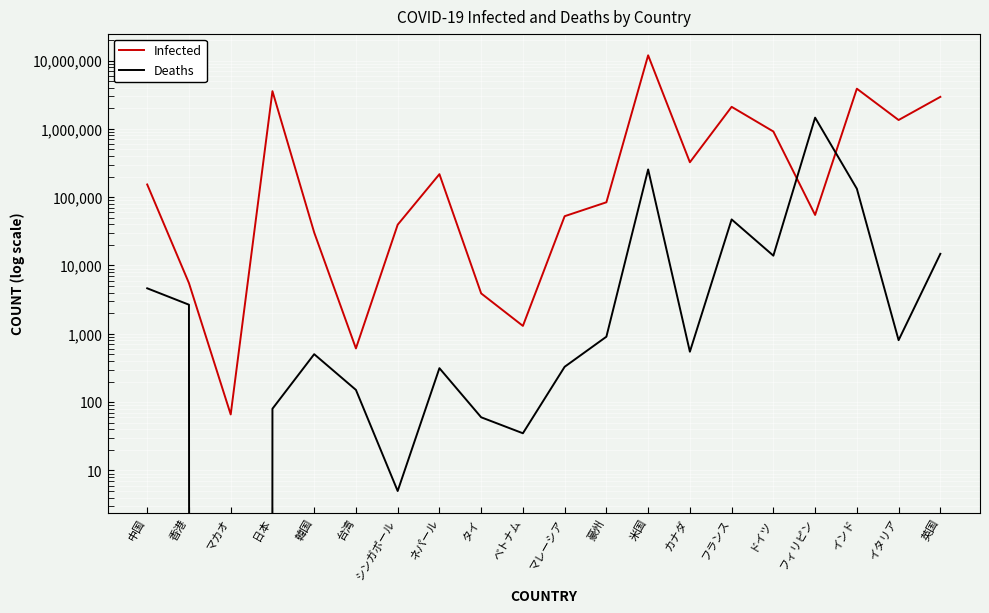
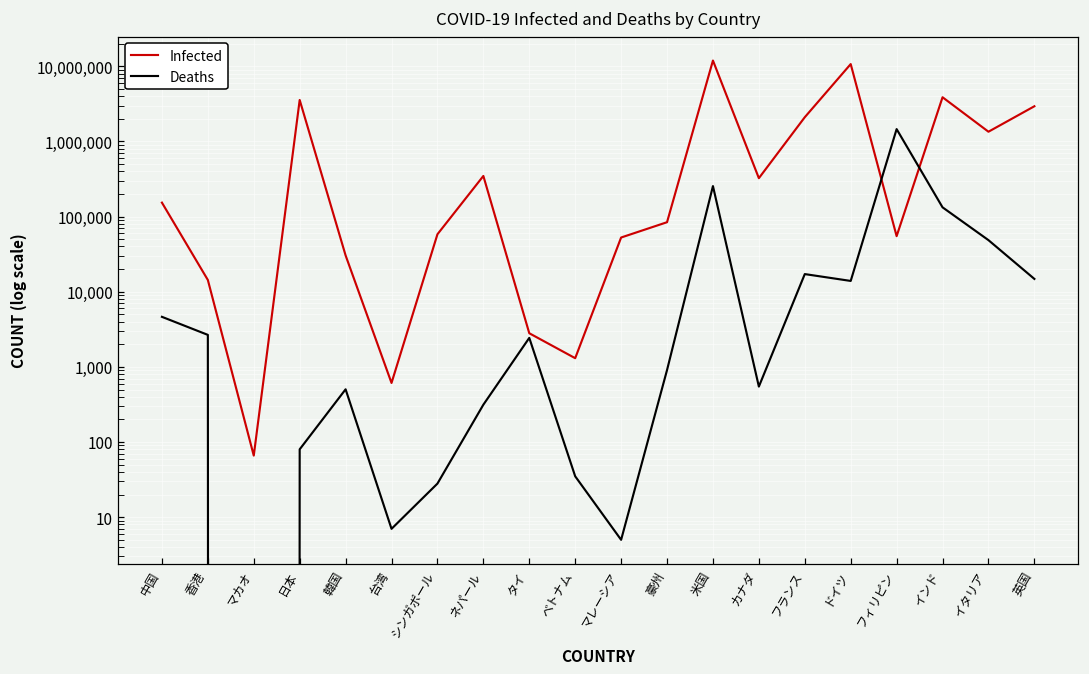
  {
    "Infected": {
      "中国": "150,000",
-     "香港": "6,000",
+     "香港": "14,000",
      "マカオ": "70",
      "日本": "4,000,000",
      "韓国": "30,000",
      "台湾": "600",
-     "シンガポール": "40,000",
-     "ネパール": "220,000",
-     "タイ": "4,000",
+     "シンガポール": "60,000",
+     "ネパール": "300,000",
+     "タイ": "2,800",
      "ベトナム": "1,300",
      "マレーシア": "50,000",
      "豪州": "80,000",
      "米国": "12,000,000",
      "カナダ": "300,000",
      "フランス": "2,100,000",
-     "ドイツ": "900,000",
+     "ドイツ": "11,000,000",
      "フィリピン": "50,000",
      "インド": "4,000,000",
      "イタリア": "1,300,000",
      "英国": "2,900,000"
    },
    "Deaths": {
      "中国": "5,000",
      "香港": "2,700",
      "日本": "80",
      "韓国": "500",
-     "台湾": "150",
-     "シンガポール": "5",
+     "台湾": "7",
+     "シンガポール": "28",
      "ネパール": "300",
-     "タイ": "60",
+     "タイ": "2,400",
      "ベトナム": "40",
-     "マレーシア": "300",
+     "マレーシア": "5",
      "豪州": "900",
      "米国": "250,000",
      "カナダ": "500",
-     "フランス": "50,000",
+     "フランス": "17,000",
      "ドイツ": "14,000",
      "フィリピン": "1,500,000",
      "インド": "130,000",
-     "イタリア": "800",
+     "イタリア": "50,000",
      "英国": "15,000"
    }
  }
